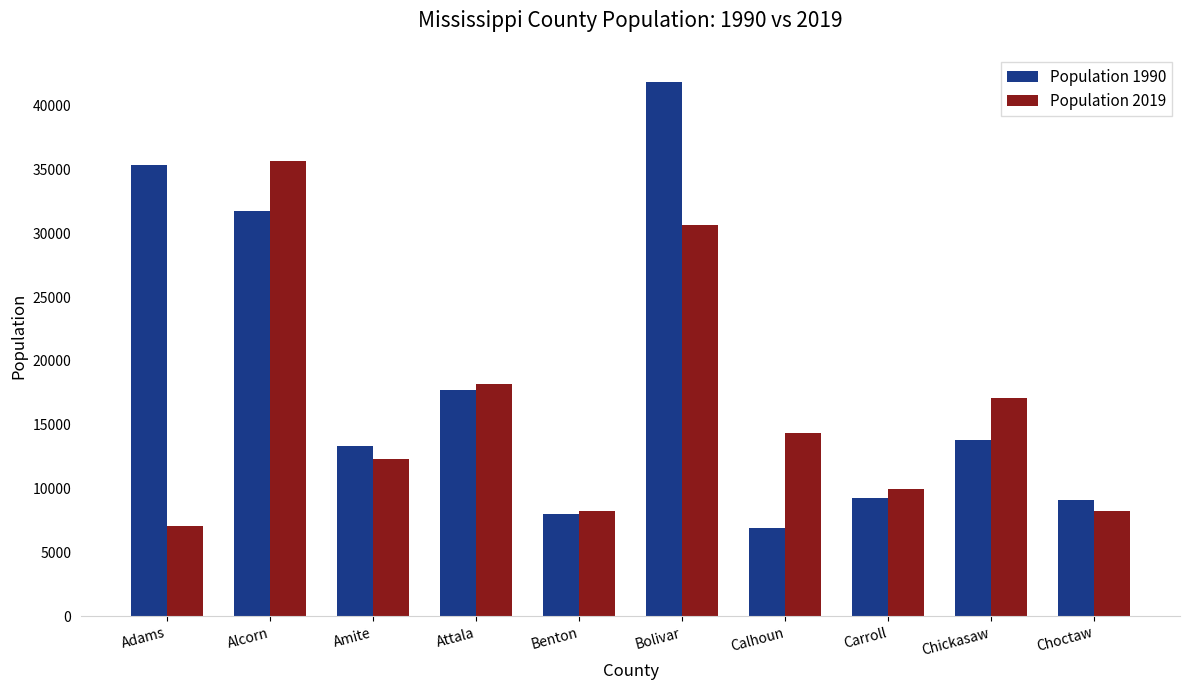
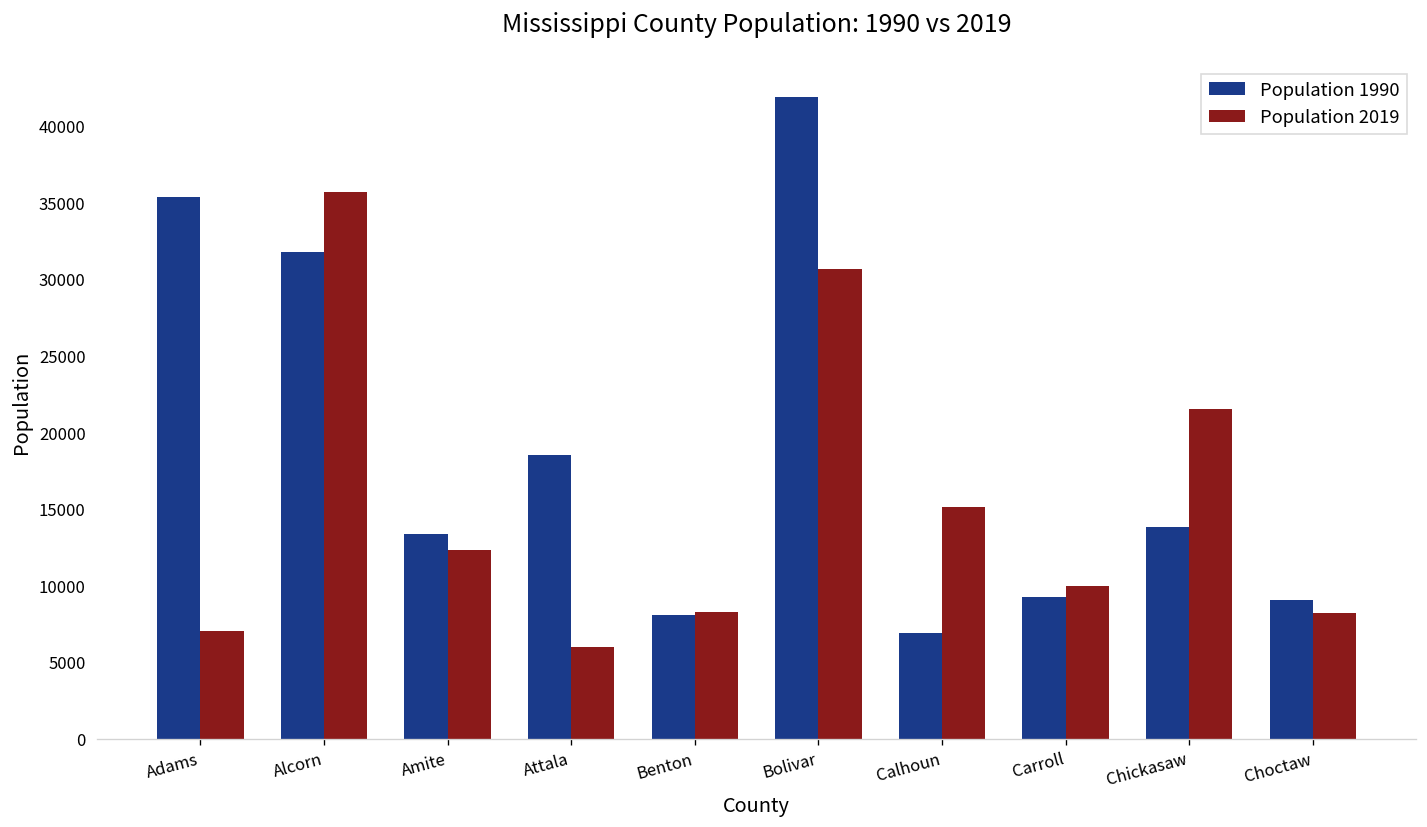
  {
    "Population 1990": {
      "Adams": 35400,
      "Alcorn": 31700,
      "Amite": 13300,
-     "Attala": 17800,
+     "Attala": 18500,
      "Benton": 8000,
      "Bolivar": 41900,
      "Calhoun": 6900,
      "Carroll": 9200,
      "Chickasaw": 13800,
      "Choctaw": 9100
    },
    "Population 2019": {
      "Adams": 7100,
      "Alcorn": 35700,
      "Amite": 12300,
-     "Attala": 18200,
+     "Attala": 6000,
      "Benton": 8300,
      "Bolivar": 30600,
-     "Calhoun": 14400,
+     "Calhoun": 15100,
      "Carroll": 9900,
-     "Chickasaw": 17100,
+     "Chickasaw": 21500,
      "Choctaw": 8200
    }
  }
